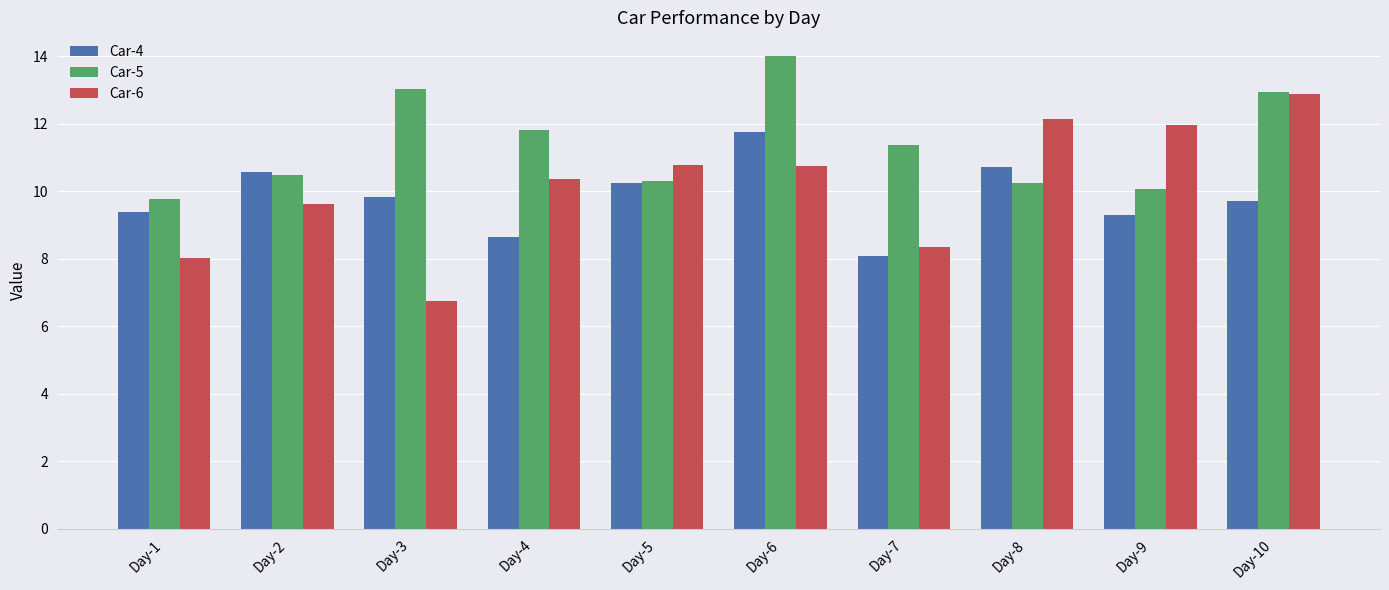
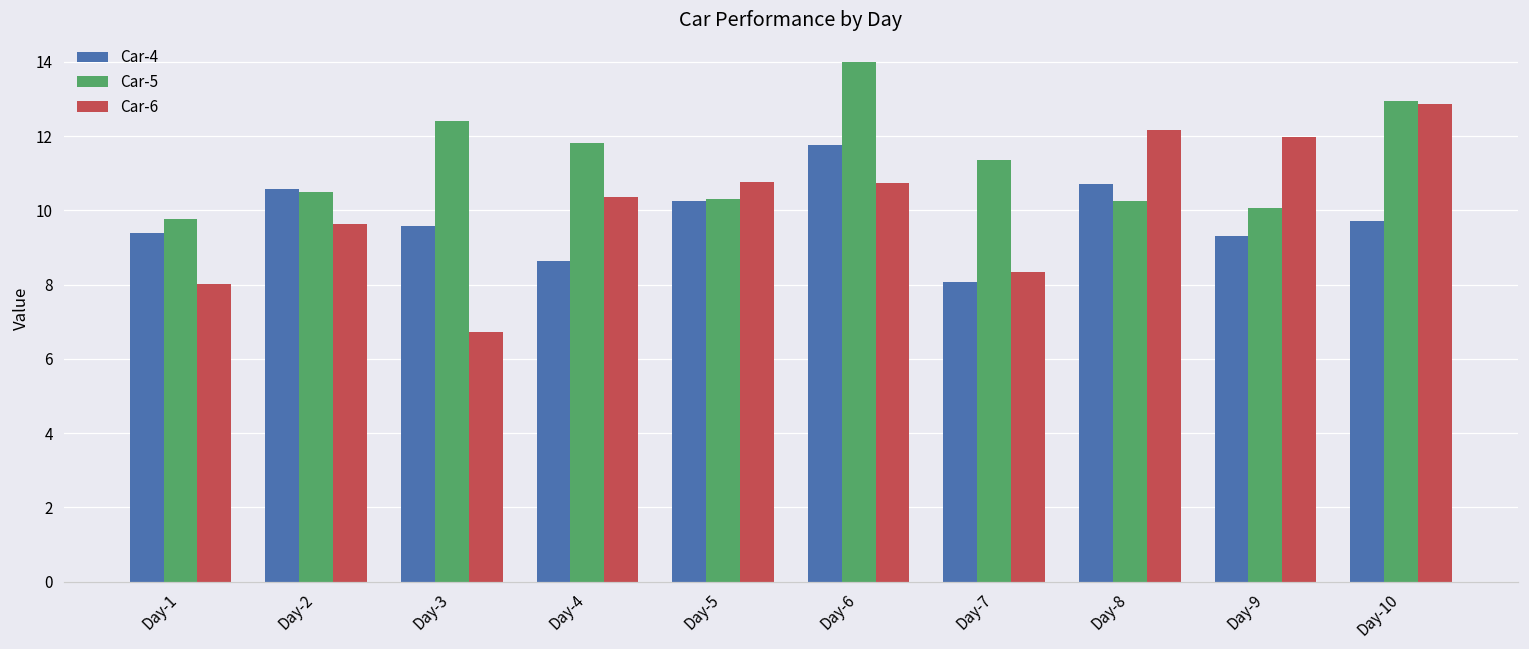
  {
    "Car-4": {
      "Day-1": 9.4,
      "Day-2": 10.6,
-     "Day-3": 9.8,
+     "Day-3": 9.6,
      "Day-4": 8.6,
      "Day-5": 10.2,
      "Day-6": 11.7,
      "Day-7": 8.1,
      "Day-8": 10.7,
      "Day-9": 9.3,
      "Day-10": 9.7
    },
    "Car-5": {
      "Day-1": 9.8,
      "Day-2": 10.5,
-     "Day-3": 13.0,
+     "Day-3": 12.4,
      "Day-4": 11.8,
      "Day-5": 10.3,
      "Day-6": 14.0,
      "Day-7": 11.4,
      "Day-8": 10.2,
      "Day-9": 10.1,
      "Day-10": 12.9
    },
    "Car-6": {
      "Day-1": 8.0,
      "Day-2": 9.6,
      "Day-3": 6.7,
      "Day-4": 10.4,
      "Day-5": 10.8,
      "Day-6": 10.7,
      "Day-7": 8.3,
      "Day-8": 12.2,
      "Day-9": 12.0,
      "Day-10": 12.9
    }
  }
